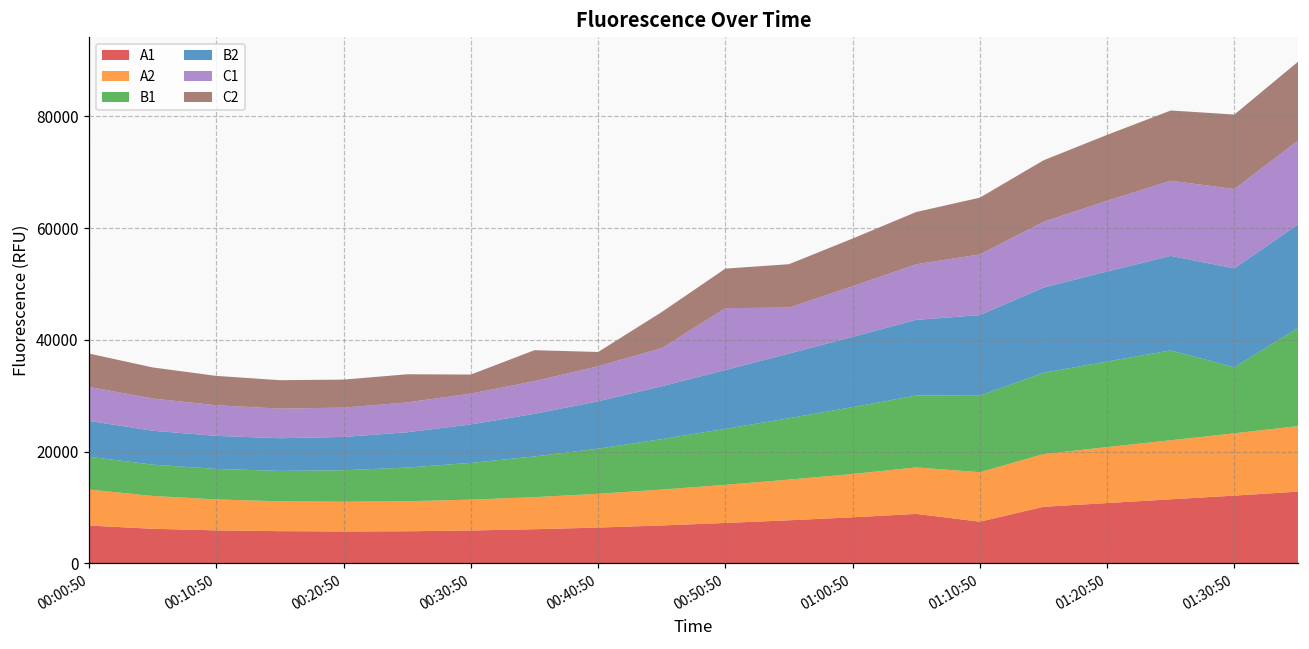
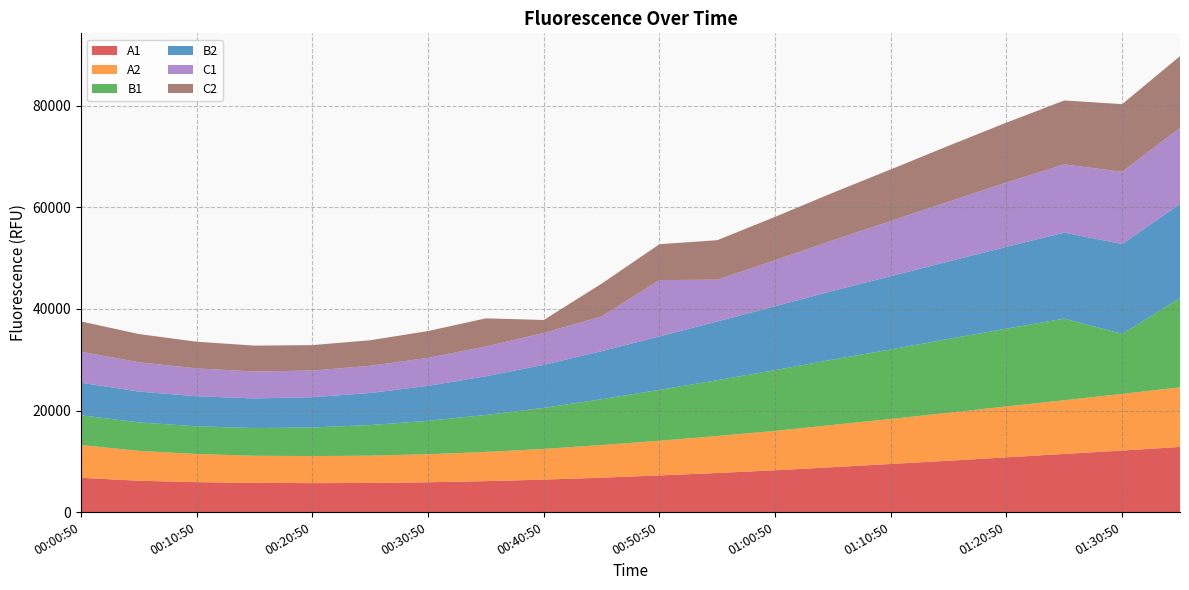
  {
    "A1": {
      "00:00:50": 7000,
      "00:10:50": 6000,
      "00:20:50": 6000,
      "00:30:50": 6000,
      "00:40:50": 6000,
      "00:50:50": 7000,
      "01:00:50": 8000,
-     "01:10:50": 7000,
+     "01:10:50": 9000,
      "01:20:50": 11000,
      "01:30:50": 12000
    },
    "A2": {
      "00:00:50": 6000,
      "00:10:50": 6000,
      "00:20:50": 5000,
      "00:30:50": 6000,
      "00:40:50": 6000,
      "00:50:50": 7000,
      "01:00:50": 8000,
      "01:10:50": 9000,
      "01:20:50": 10000,
      "01:30:50": 11000
    },
    "B1": {
      "00:00:50": 6000,
      "00:10:50": 5000,
      "00:20:50": 6000,
      "00:30:50": 7000,
      "00:40:50": 8000,
      "00:50:50": 10000,
      "01:00:50": 12000,
      "01:10:50": 14000,
      "01:20:50": 15000,
      "01:30:50": 12000
    },
    "B2": {
      "00:00:50": 6000,
      "00:10:50": 6000,
      "00:20:50": 6000,
      "00:30:50": 7000,
      "00:40:50": 8000,
      "00:50:50": 11000,
      "01:00:50": 13000,
      "01:10:50": 14000,
      "01:20:50": 16000,
      "01:30:50": 18000
    },
    "C1": {
      "00:00:50": 6000,
      "00:10:50": 5000,
      "00:20:50": 5000,
      "00:30:50": 6000,
      "00:40:50": 6000,
      "00:50:50": 11000,
      "01:00:50": 9000,
      "01:10:50": 11000,
      "01:20:50": 13000,
      "01:30:50": 14000
    },
    "C2": {
      "00:00:50": 6000,
      "00:10:50": 5000,
      "00:20:50": 5000,
-     "00:30:50": 3000,
+     "00:30:50": 5000,
      "00:40:50": 3000,
      "00:50:50": 7000,
      "01:00:50": 9000,
      "01:10:50": 10000,
      "01:20:50": 12000,
      "01:30:50": 13000
    }
  }
